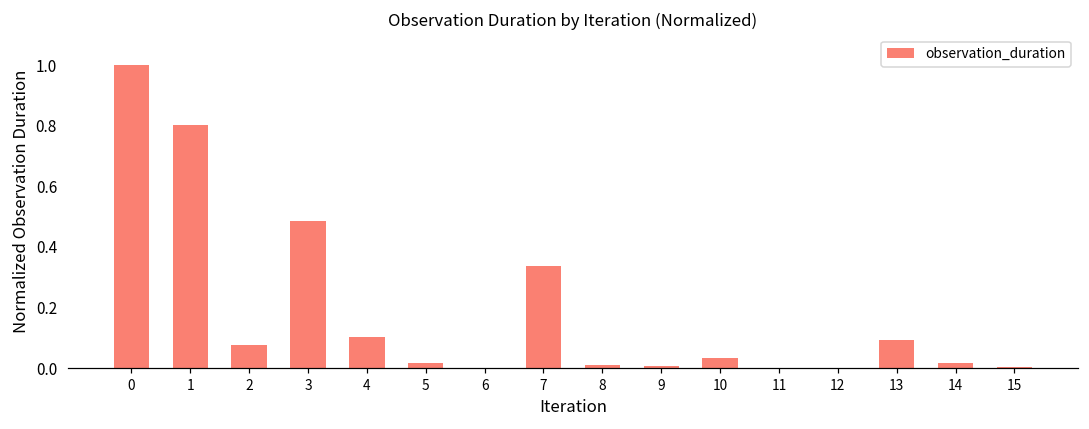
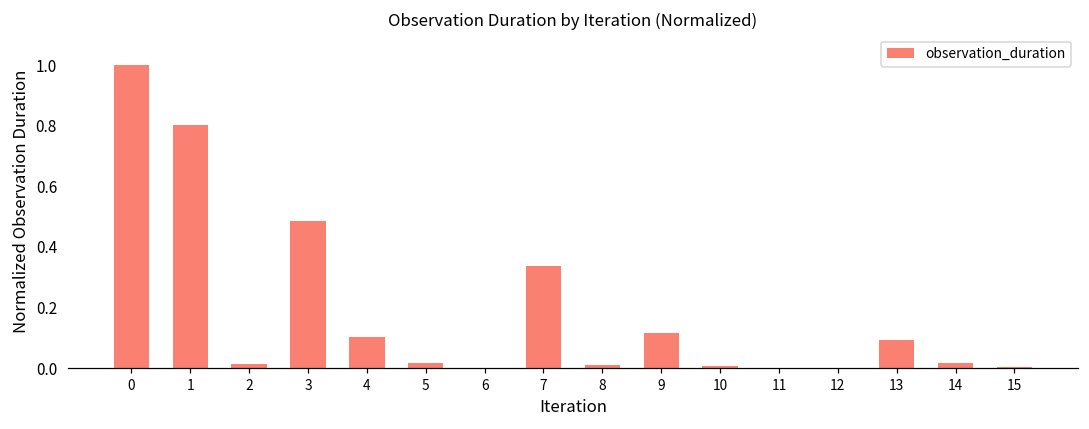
  {
    "0": 1.00,
    "1": 0.80,
-   "2": 0.08,
+   "2": 0.01,
    "3": 0.49,
    "4": 0.10,
    "5": 0.02,
    "7": 0.34,
    "8": 0.01,
-   "9": 0.01,
-   "10": 0.03,
+   "9": 0.12,
+   "10": 0.01,
    "11": 0.00,
    "13": 0.09,
    "14": 0.02
  }
